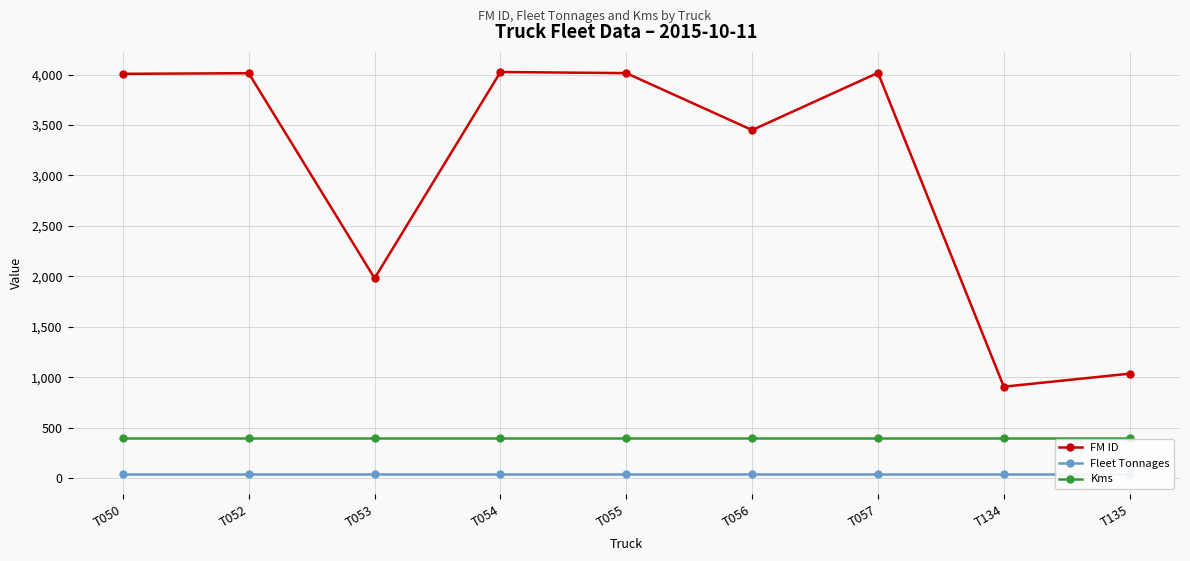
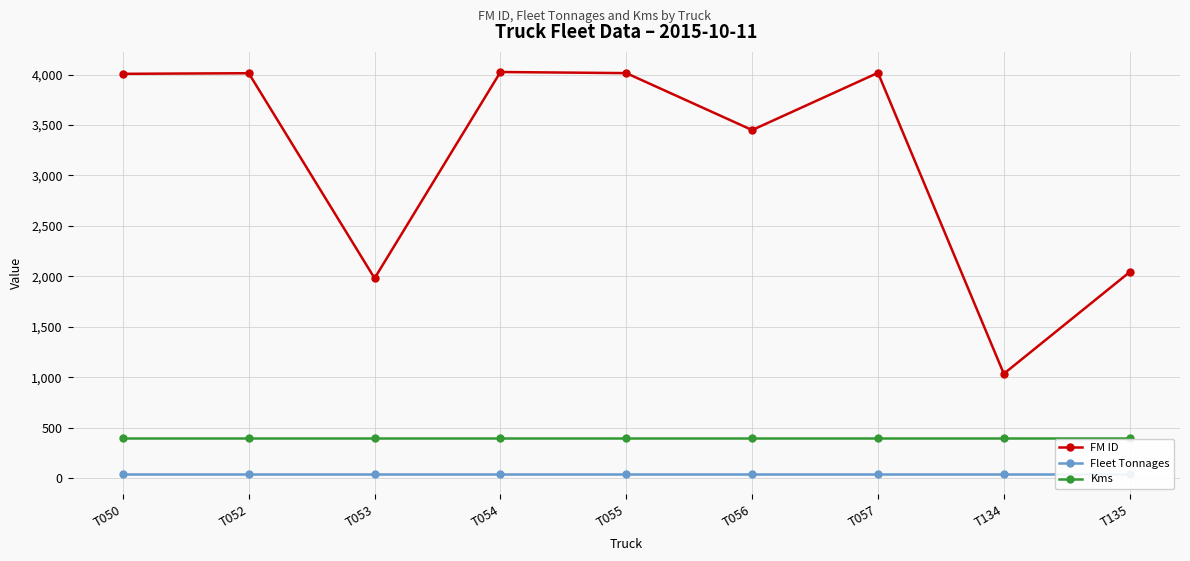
  {
    "FM ID": {
      "T050": "4,010",
      "T052": "4,010",
      "T053": "1,980",
      "T054": "4,030",
      "T055": "4,010",
      "T056": "3,450",
      "T057": "4,020",
-     "T134": "910",
-     "T135": "1,040"
+     "T134": "1,040",
+     "T135": "2,040"
    },
    "Fleet Tonnages": {
      "T050": "40",
      "T052": "40",
      "T053": "40",
      "T054": "40",
      "T055": "40",
      "T056": "40",
      "T057": "40",
      "T134": "40"
    },
    "Kms": {
      "T050": "400",
      "T052": "400",
      "T053": "400",
      "T054": "400",
      "T055": "400",
      "T056": "400",
      "T057": "400",
      "T134": "400",
      "T135": "400"
    }
  }
